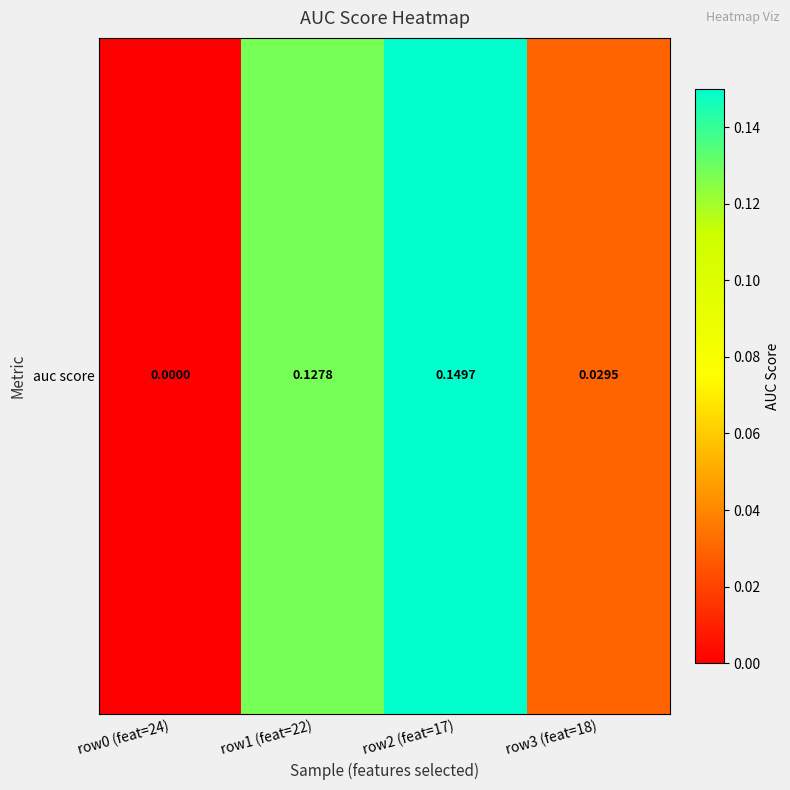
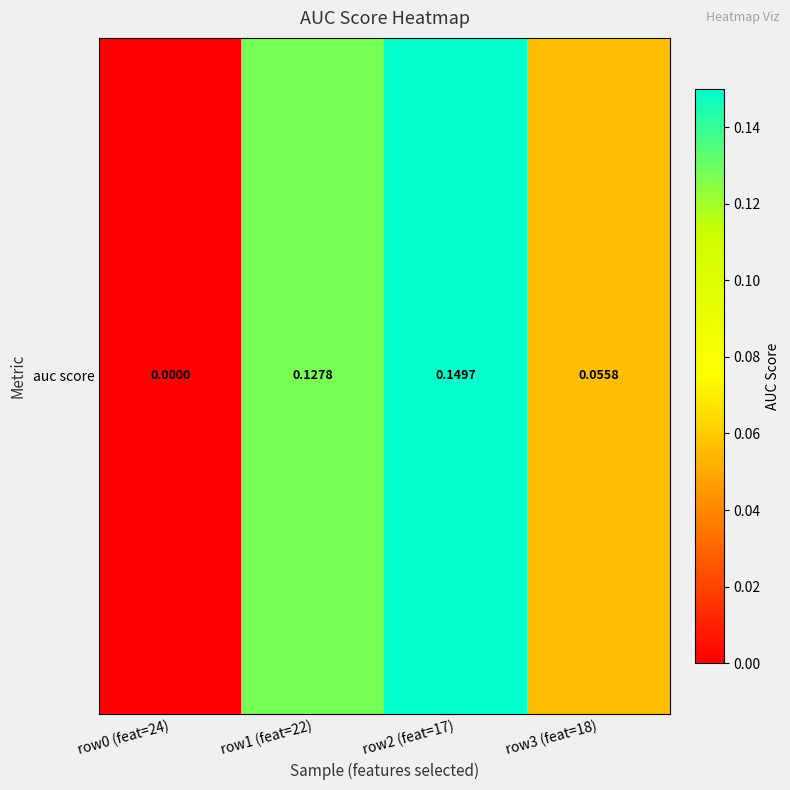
  {
    "auc score": {
      "row0 (feat=24)": 0.0000,
      "row1 (feat=22)": 0.1278,
      "row2 (feat=17)": 0.1497,
-     "row3 (feat=18)": 0.0295
+     "row3 (feat=18)": 0.0558
    }
  }
